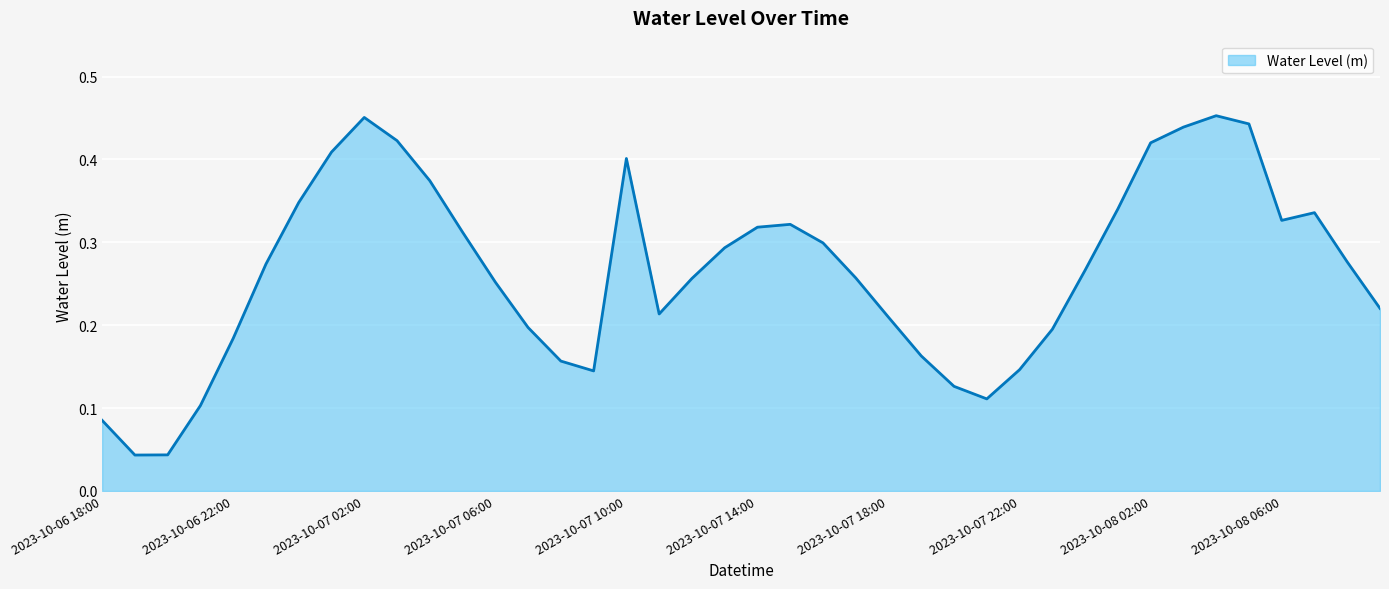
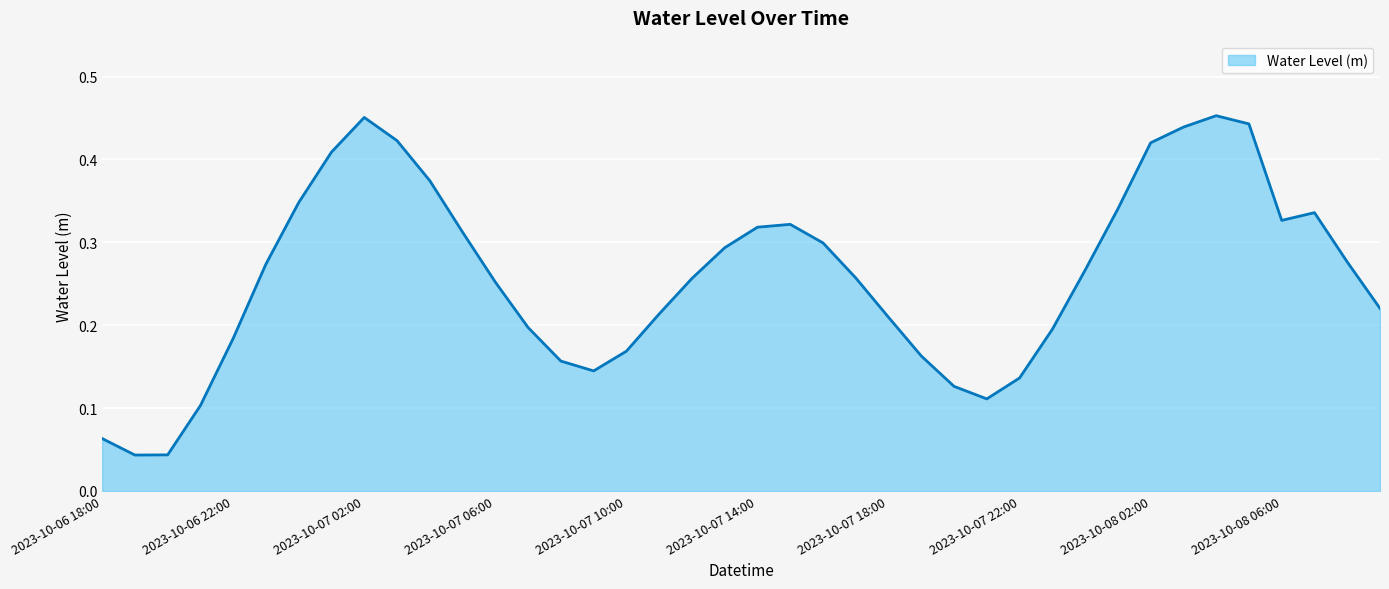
  {
-   "2023-10-06 18:00": 0.09,
+   "2023-10-06 18:00": 0.06,
    "2023-10-06 22:00": 0.18,
    "2023-10-07 02:00": 0.45,
    "2023-10-07 06:00": 0.25,
-   "2023-10-07 10:00": 0.40,
+   "2023-10-07 10:00": 0.17,
    "2023-10-07 14:00": 0.32,
    "2023-10-07 18:00": 0.21,
-   "2023-10-07 22:00": 0.15,
+   "2023-10-07 22:00": 0.14,
    "2023-10-08 02:00": 0.42,
    "2023-10-08 06:00": 0.33
  }
